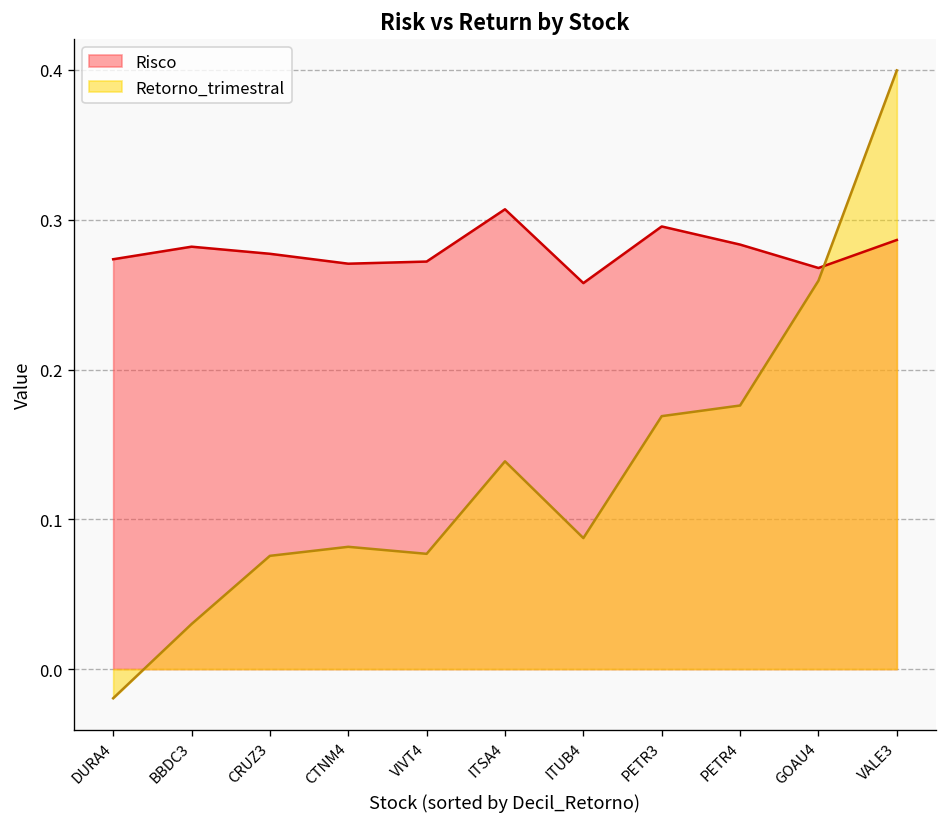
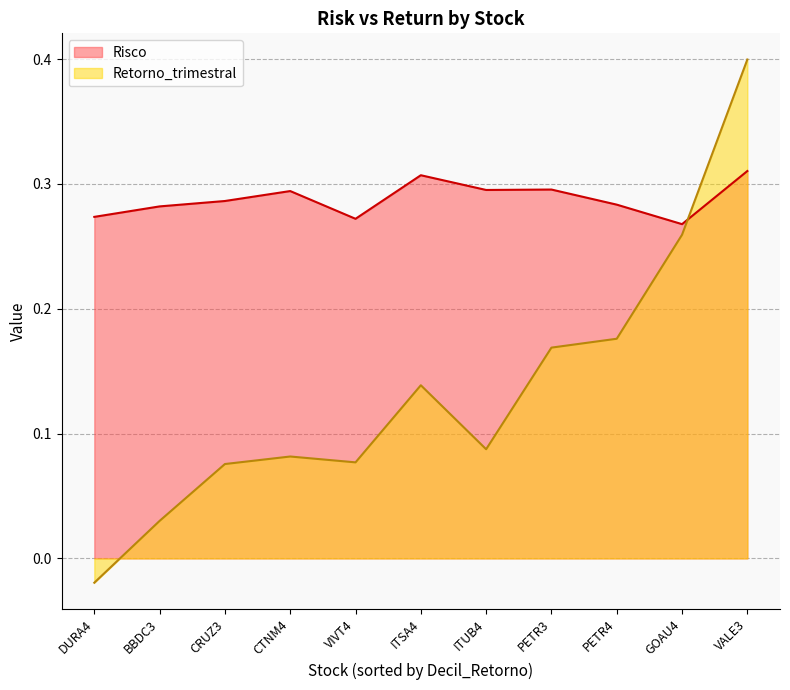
  {
    "Risco": {
      "DURA4": 0.274,
      "BBDC3": 0.282,
-     "CRUZ3": 0.277,
-     "CTNM4": 0.271,
+     "CRUZ3": 0.286,
+     "CTNM4": 0.294,
      "VIVT4": 0.272,
      "ITSA4": 0.307,
-     "ITUB4": 0.258,
+     "ITUB4": 0.295,
      "PETR3": 0.296,
      "PETR4": 0.283,
      "GOAU4": 0.268,
-     "VALE3": 0.286
+     "VALE3": 0.310
    }
  }
